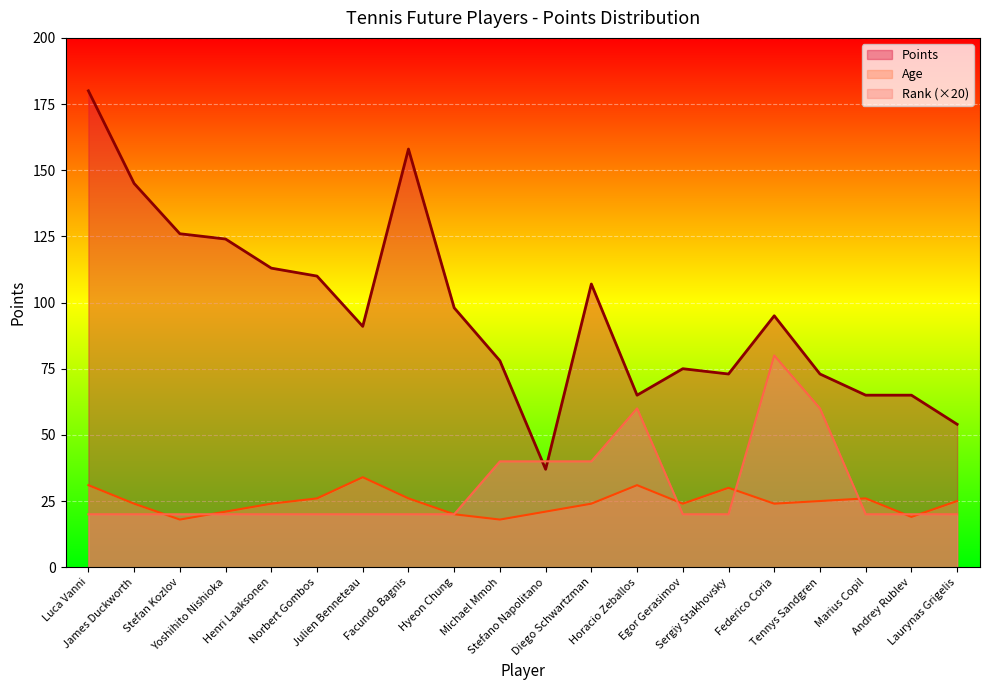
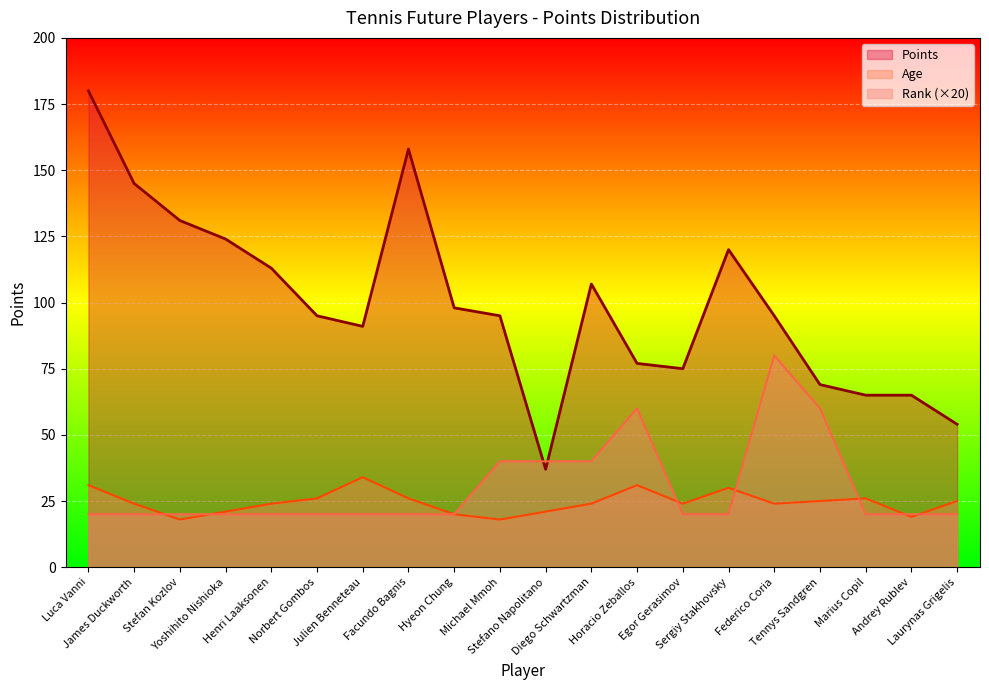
  {
    "Points": {
      "Luca Vanni": 180,
      "James Duckworth": 145,
-     "Stefan Kozlov": 126,
+     "Stefan Kozlov": 131,
      "Yoshihito Nishioka": 124,
      "Henri Laaksonen": 113,
-     "Norbert Gombos": 110,
+     "Norbert Gombos": 95,
      "Julien Benneteau": 91,
      "Facundo Bagnis": 158,
      "Hyeon Chung": 98,
-     "Michael Mmoh": 78,
+     "Michael Mmoh": 95,
      "Stefano Napolitano": 37,
      "Diego Schwartzman": 107,
-     "Horacio Zeballos": 65,
+     "Horacio Zeballos": 77,
      "Egor Gerasimov": 75,
-     "Sergiy Stakhovsky": 73,
+     "Sergiy Stakhovsky": 120,
      "Federico Coria": 95,
-     "Tennys Sandgren": 73,
+     "Tennys Sandgren": 69,
      "Marius Copil": 65,
      "Andrey Rublev": 65,
      "Laurynas Grigelis": 54
    }
  }
